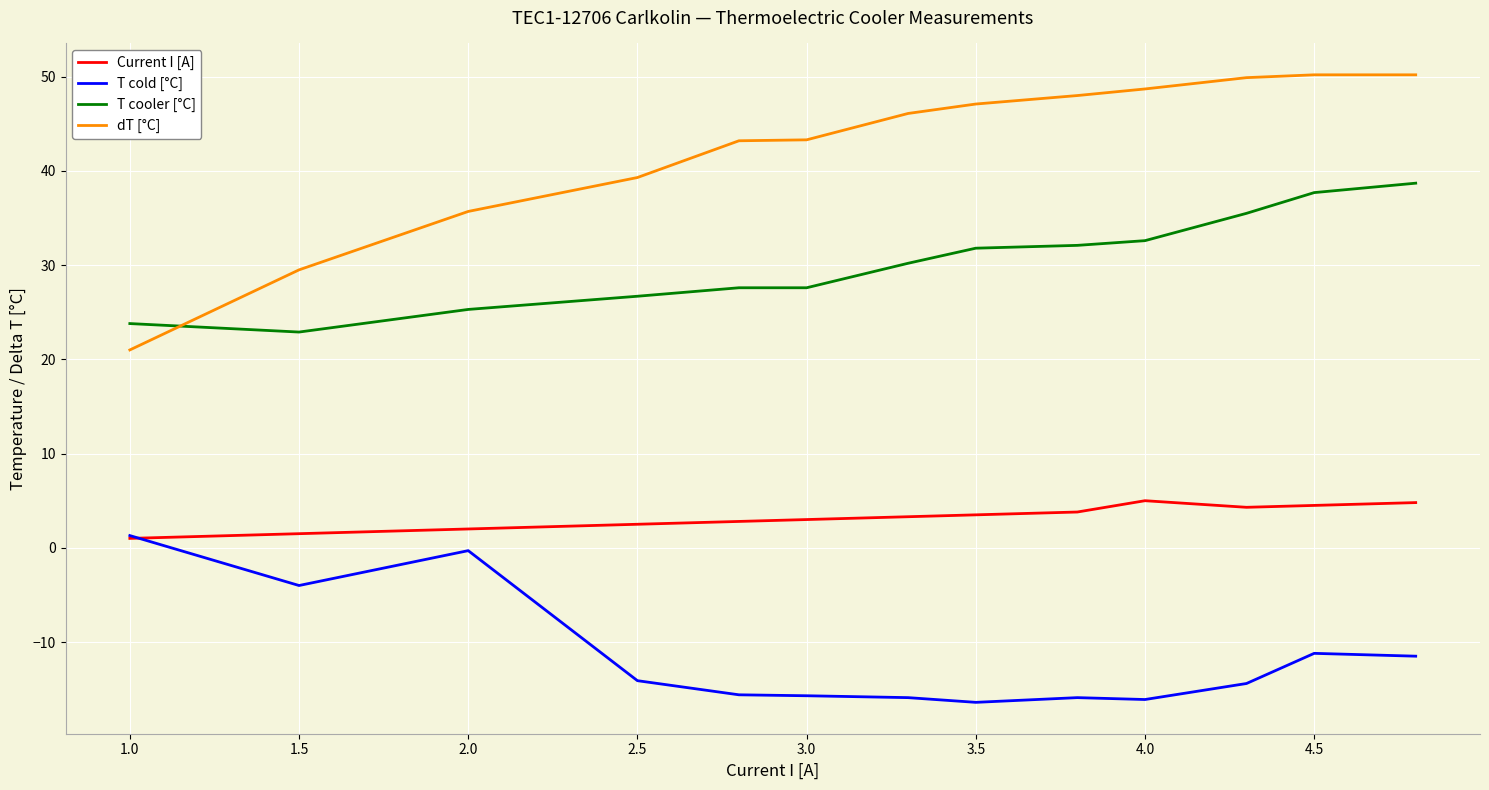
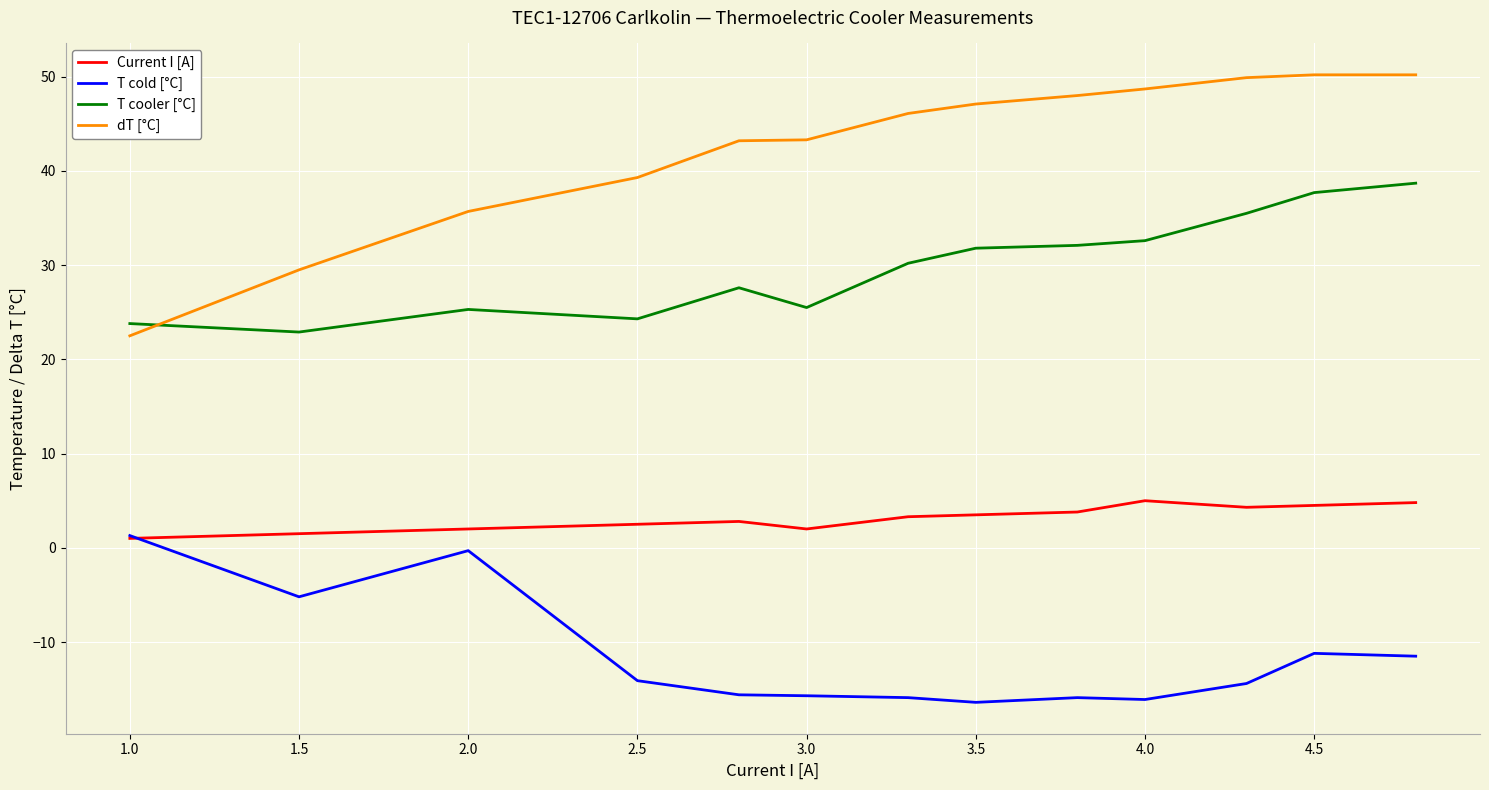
  {
    "Current I [A]": {
      "1.0": 1,
      "1.5": 2,
      "2.0": 2,
      "2.5": 3,
-     "3.0": 3,
+     "3.0": 2,
      "3.5": 4,
      "4.0": 5,
      "4.5": 5
    },
    "T cold [°C]": {
      "1.0": 1,
-     "1.5": -4,
+     "1.5": -5,
      "2.0": 0,
      "2.5": -14,
      "3.0": -16,
      "3.5": -16,
      "4.0": -16,
      "4.5": -11
    },
    "T cooler [°C]": {
      "1.0": 24,
      "1.5": 23,
      "2.0": 25,
-     "2.5": 27,
-     "3.0": 28,
+     "2.5": 24,
+     "3.0": 26,
      "3.5": 32,
      "4.0": 33,
      "4.5": 38
    },
    "dT [°C]": {
-     "1.0": 21,
+     "1.0": 23,
      "1.5": 30,
      "2.0": 36,
      "2.5": 39,
      "3.0": 43,
      "3.5": 47,
      "4.0": 49,
      "4.5": 50
    }
  }
